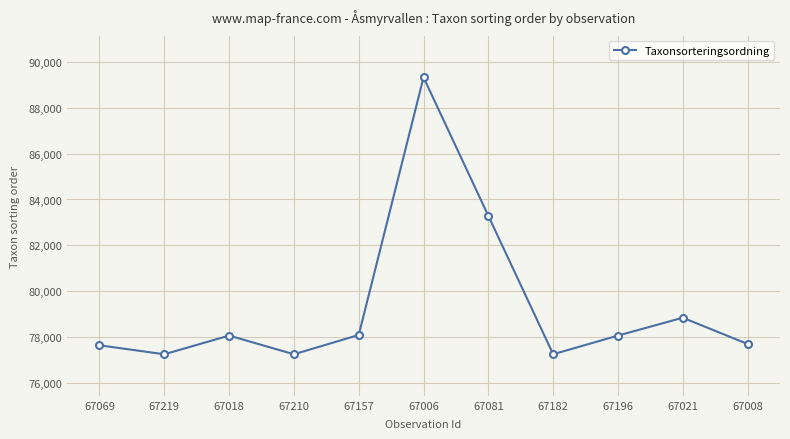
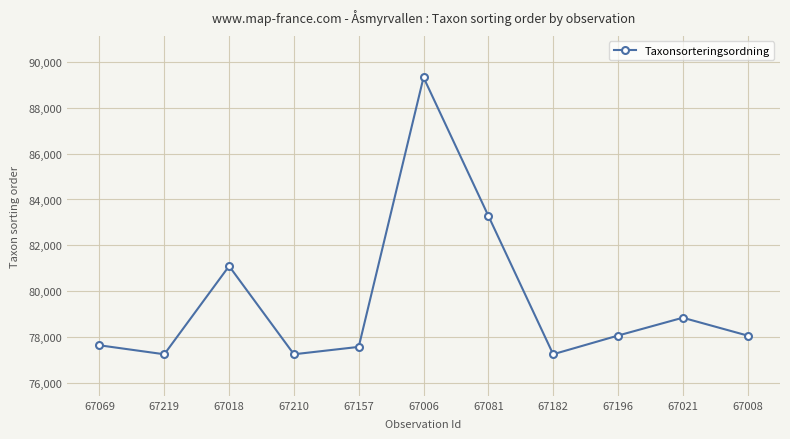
  {
    "67069": "77,600",
    "67219": "77,300",
-   "67018": "78,100",
+   "67018": "81,100",
    "67210": "77,300",
-   "67157": "78,100",
+   "67157": "77,600",
    "67006": "89,300",
    "67081": "83,300",
    "67182": "77,300",
    "67196": "78,100",
    "67021": "78,900",
-   "67008": "77,700"
+   "67008": "78,100"
  }
